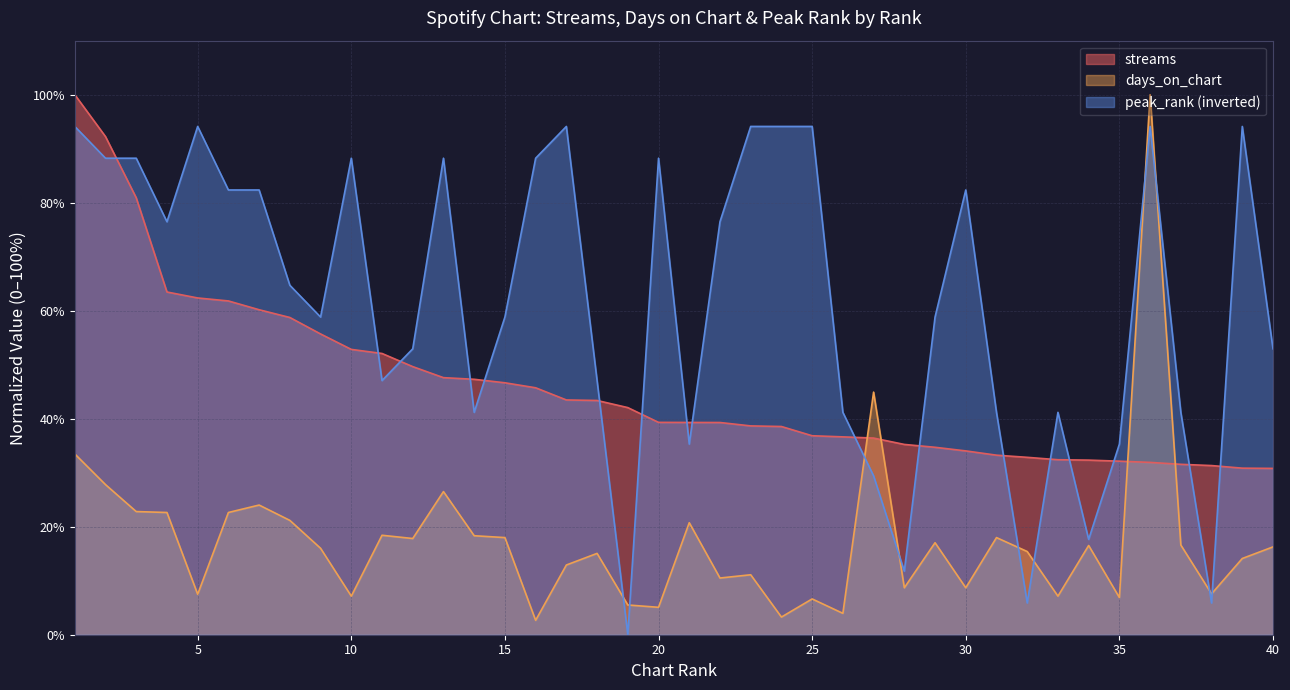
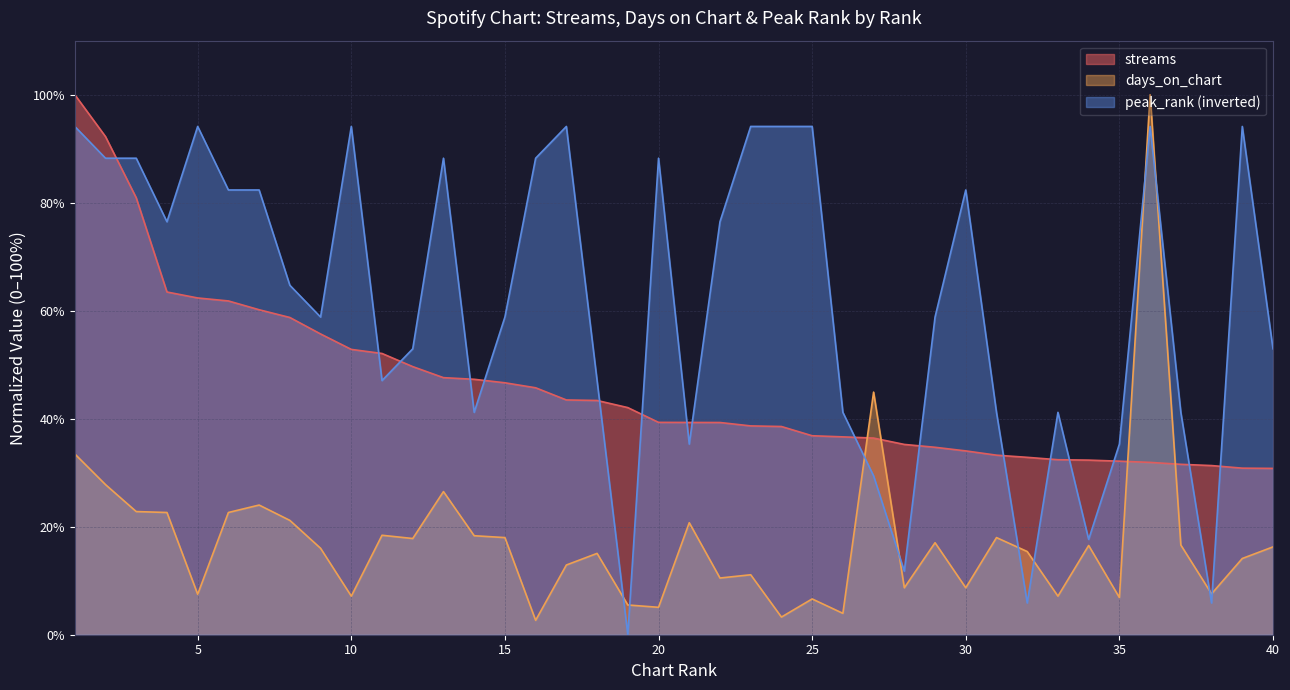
  {
    "peak_rank (inverted)": {
      "5": "94%",
-     "10": "88%",
+     "10": "94%",
      "15": "59%",
      "20": "88%",
      "25": "94%",
      "30": "82%",
      "35": "35%",
      "40": "53%"
    }
  }
